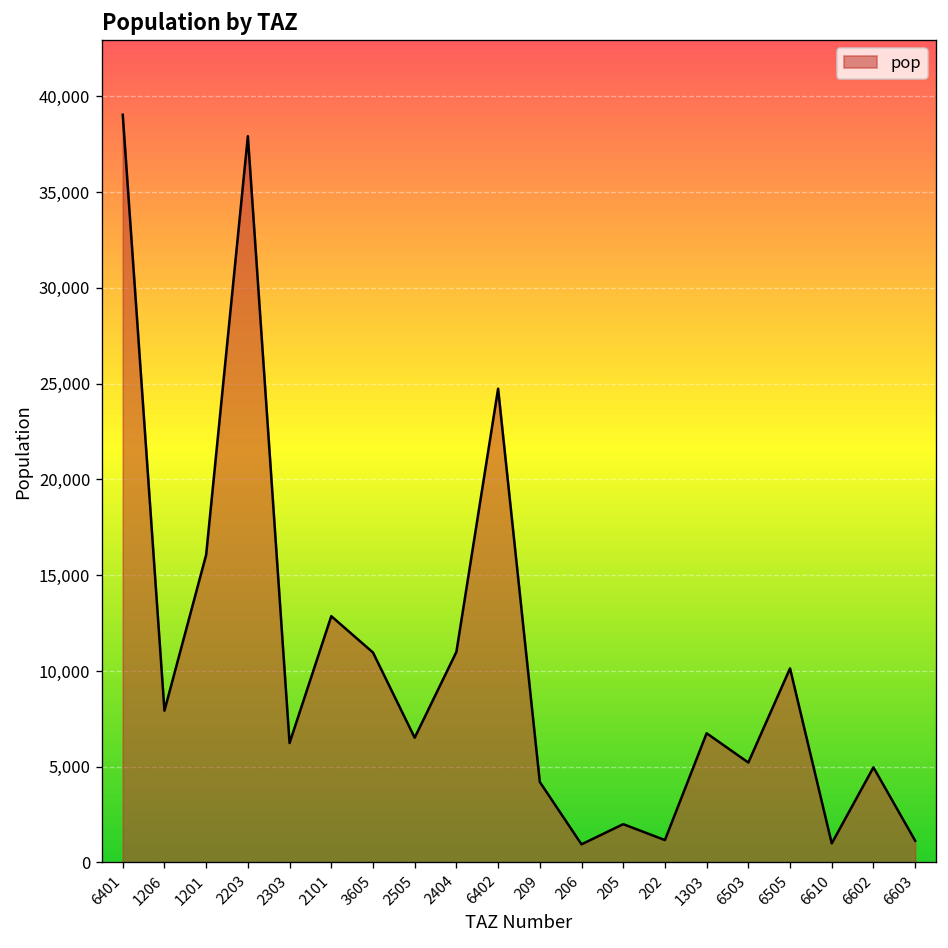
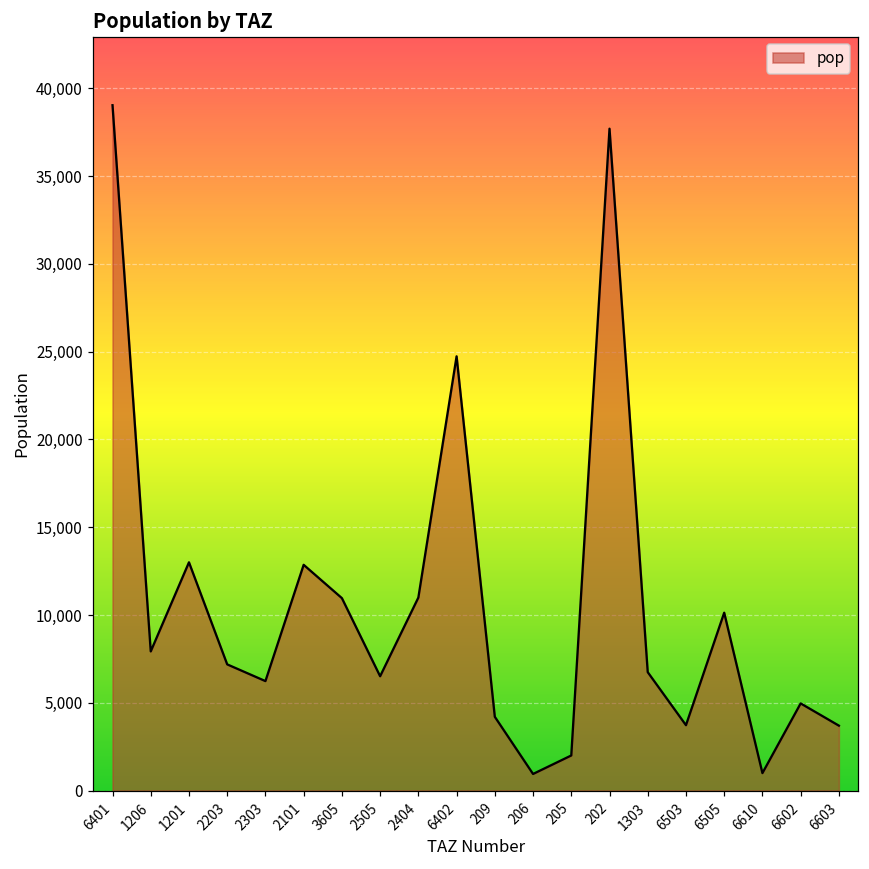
  {
    "6401": "39,000",
    "1206": "7,900",
-   "1201": "16,100",
-   "2203": "37,900",
+   "1201": "13,000",
+   "2203": "7,200",
    "2303": "6,200",
    "2101": "12,900",
    "3605": "11,000",
    "2505": "6,500",
    "2404": "11,000",
    "6402": "24,700",
    "209": "4,200",
    "206": "900",
    "205": "2,000",
-   "202": "1,200",
+   "202": "37,700",
    "1303": "6,700",
-   "6503": "5,200",
+   "6503": "3,700",
    "6505": "10,100",
    "6610": "1,000",
    "6602": "5,000",
-   "6603": "1,100"
+   "6603": "3,700"
  }
